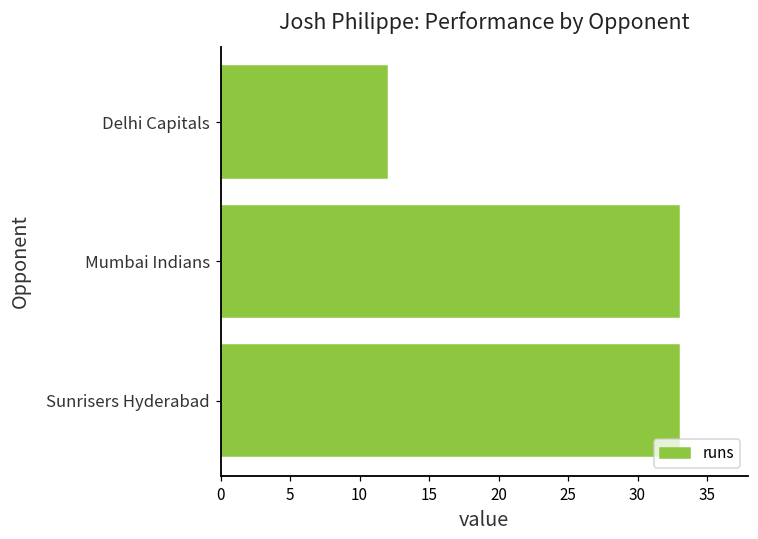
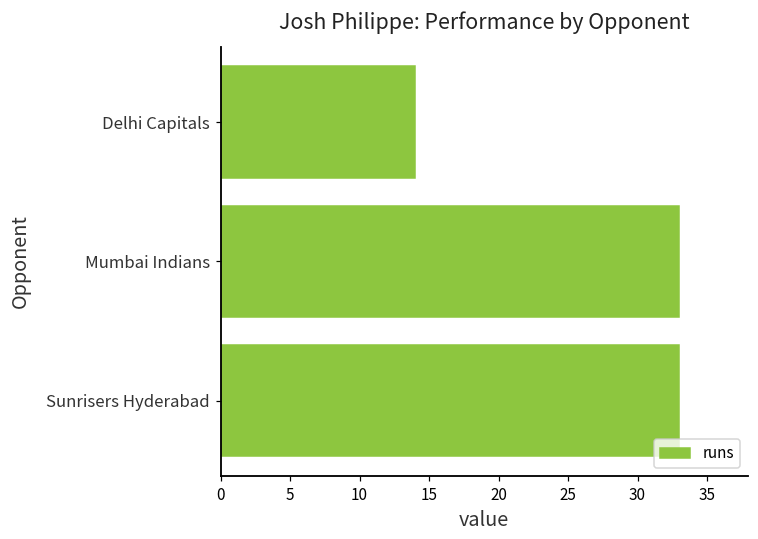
  {
-   "Delhi Capitals": 12,
+   "Delhi Capitals": 14,
    "Mumbai Indians": 33,
    "Sunrisers Hyderabad": 33
  }
